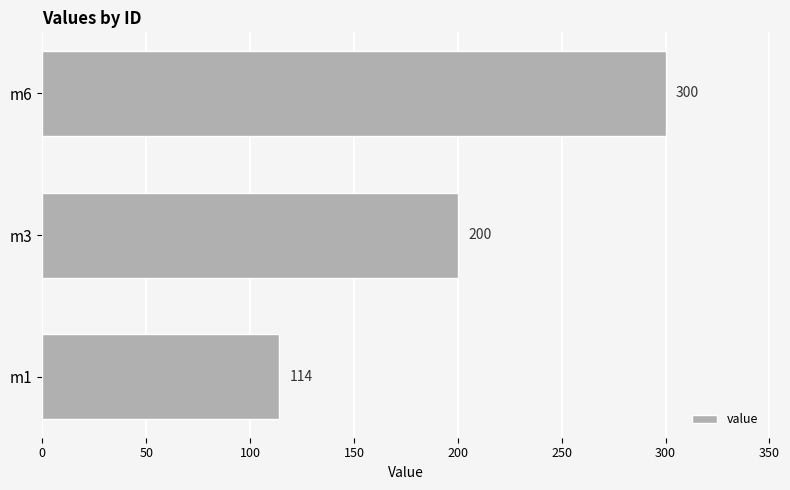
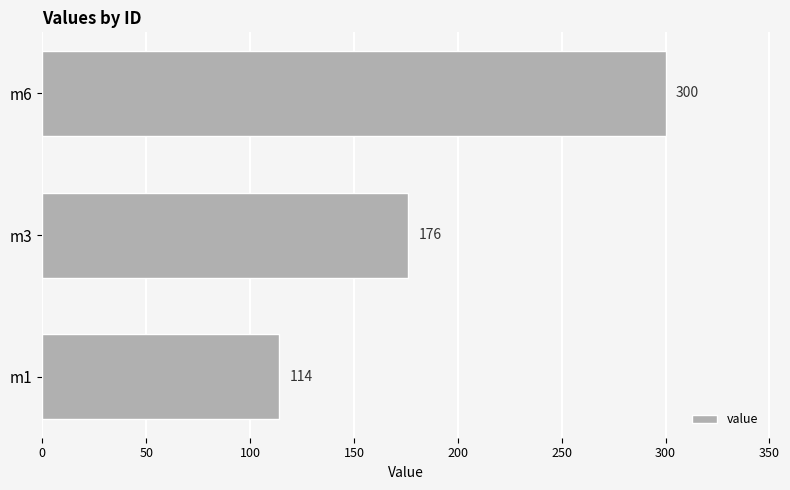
  {
    "m6": 300,
-   "m3": 200,
+   "m3": 176,
    "m1": 114
  }
